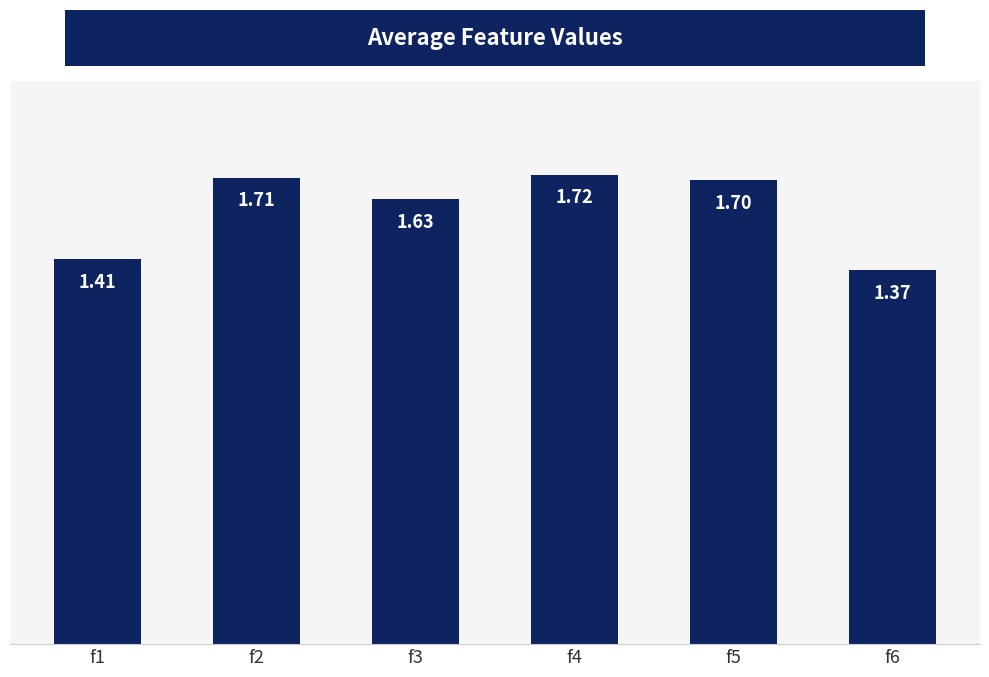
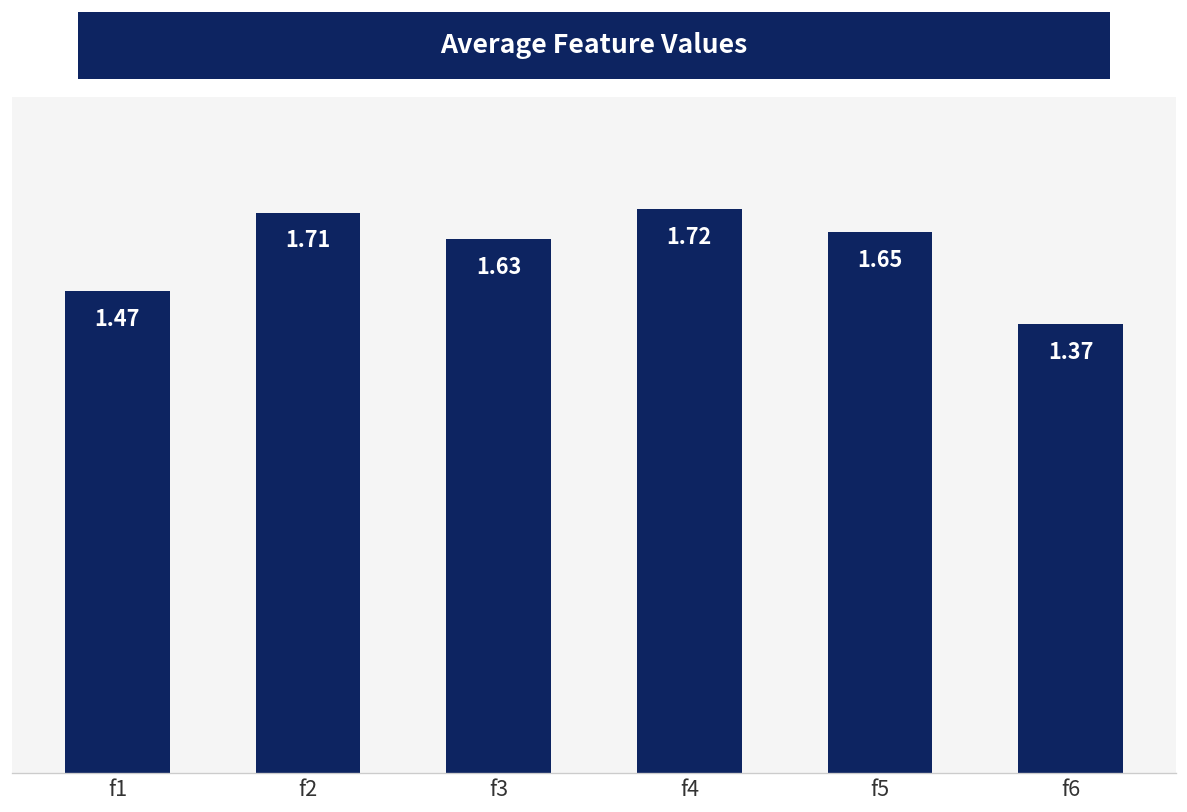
  {
-   "f1": 1.41,
+   "f1": 1.47,
    "f2": 1.71,
    "f3": 1.63,
    "f4": 1.72,
-   "f5": 1.70,
+   "f5": 1.65,
    "f6": 1.37
  }
